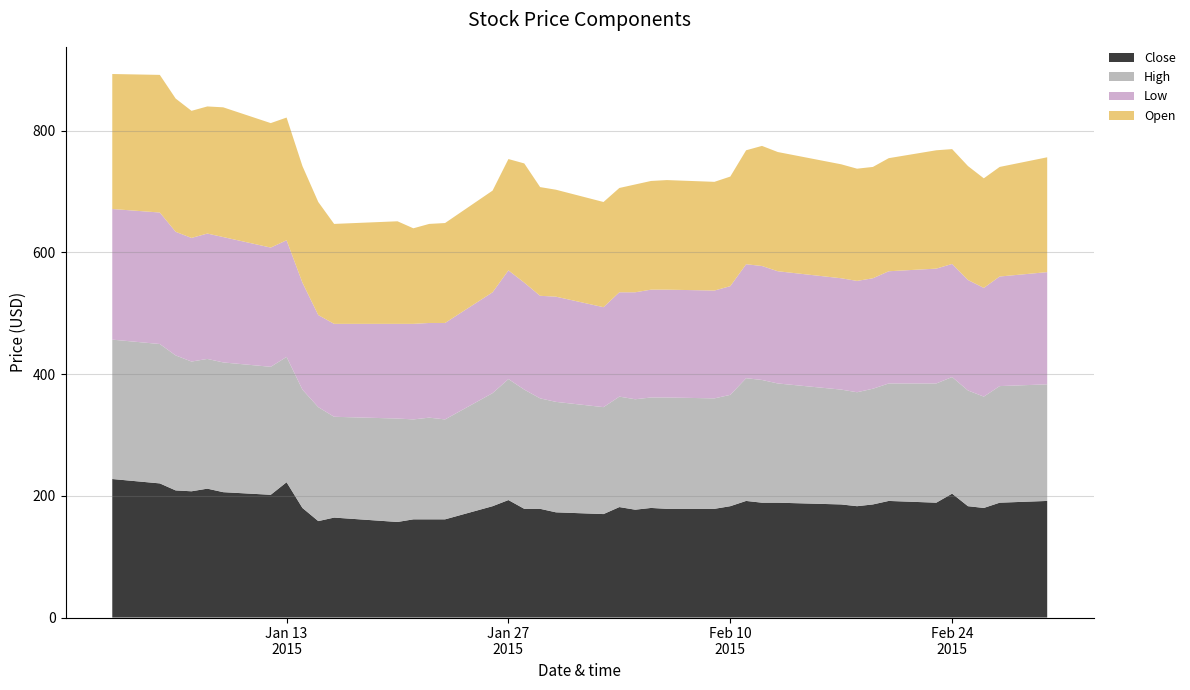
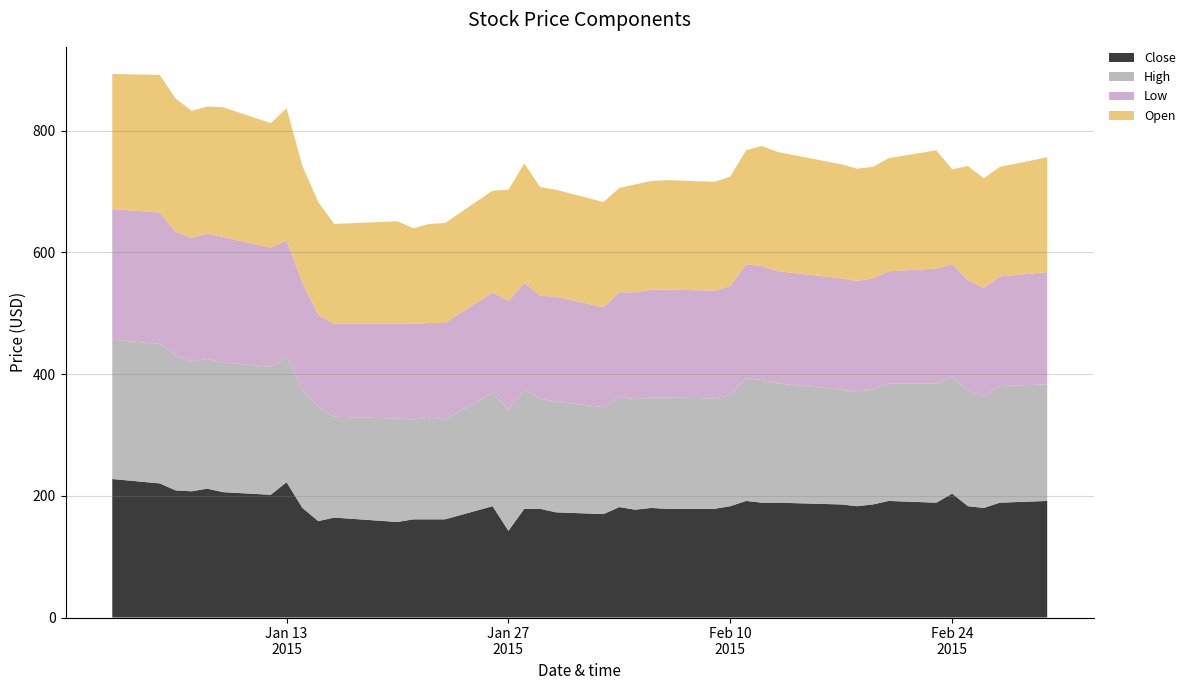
  {
    "Close": {
      "Jan 13 2015": 220,
-     "Jan 27 2015": 190,
+     "Jan 27 2015": 140,
      "Feb 10 2015": 180,
      "Feb 24 2015": 200
    },
    "Open": {
-     "Jan 13 2015": 200,
+     "Jan 13 2015": 220,
      "Jan 27 2015": 180,
      "Feb 10 2015": 180,
-     "Feb 24 2015": 190
+     "Feb 24 2015": 160
    }
  }
